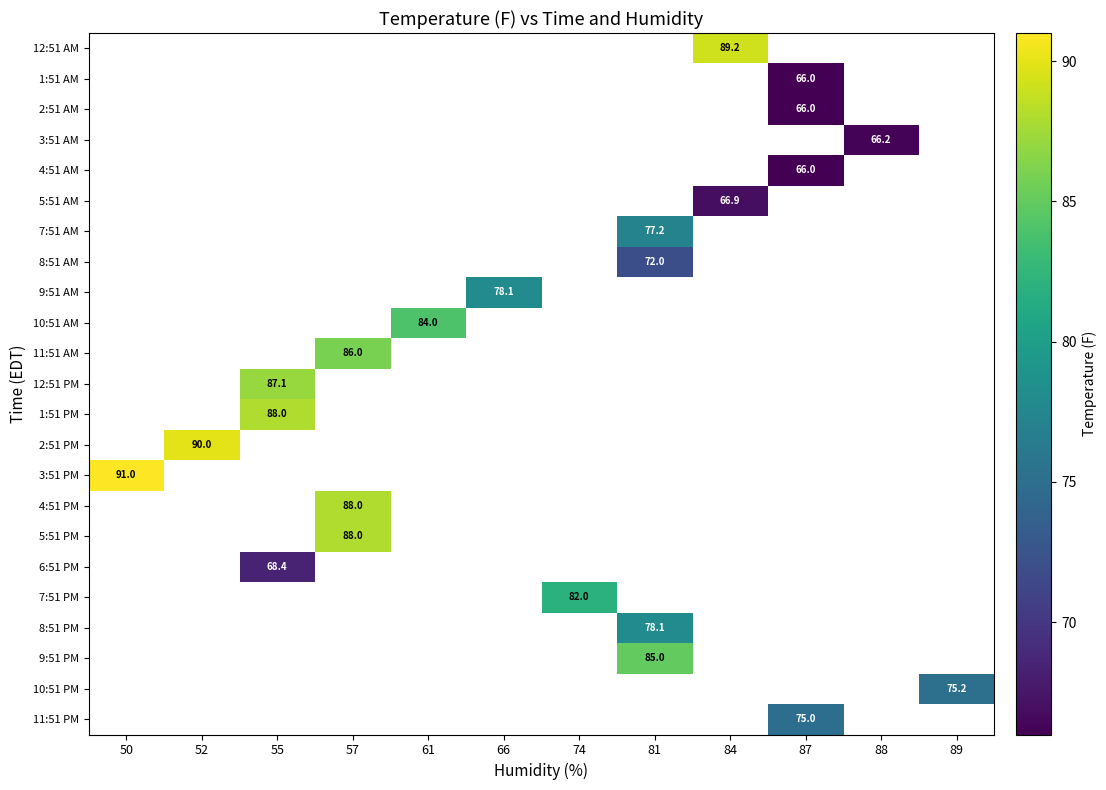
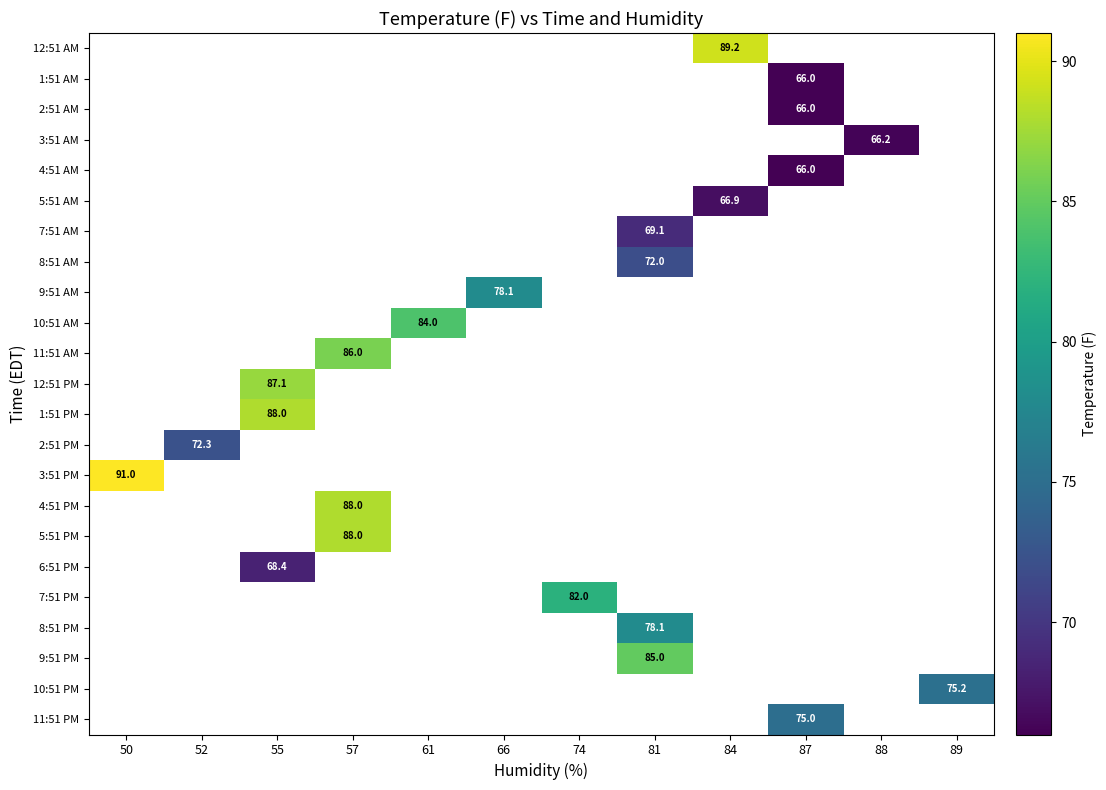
  {
    "12:51 AM": {
      "84": 89.2
    },
    "1:51 AM": {
      "87": 66.0
    },
    "2:51 AM": {
      "87": 66.0
    },
    "3:51 AM": {
      "88": 66.2
    },
    "4:51 AM": {
      "87": 66.0
    },
    "5:51 AM": {
      "84": 66.9
    },
    "7:51 AM": {
-     "81": 77.2
+     "81": 69.1
    },
    "8:51 AM": {
      "81": 72.0
    },
    "9:51 AM": {
      "66": 78.1
    },
    "10:51 AM": {
      "61": 84.0
    },
    "11:51 AM": {
      "57": 86.0
    },
    "12:51 PM": {
      "55": 87.1
    },
    "1:51 PM": {
      "55": 88.0
    },
    "2:51 PM": {
-     "52": 90.0
+     "52": 72.3
    },
    "3:51 PM": {
      "50": 91.0
    },
    "4:51 PM": {
      "57": 88.0
    },
    "5:51 PM": {
      "57": 88.0
    },
    "6:51 PM": {
      "55": 68.4
    },
    "7:51 PM": {
      "74": 82.0
    },
    "8:51 PM": {
      "81": 78.1
    },
    "9:51 PM": {
      "81": 85.0
    },
    "10:51 PM": {
      "89": 75.2
    },
    "11:51 PM": {
      "87": 75.0
    }
  }
